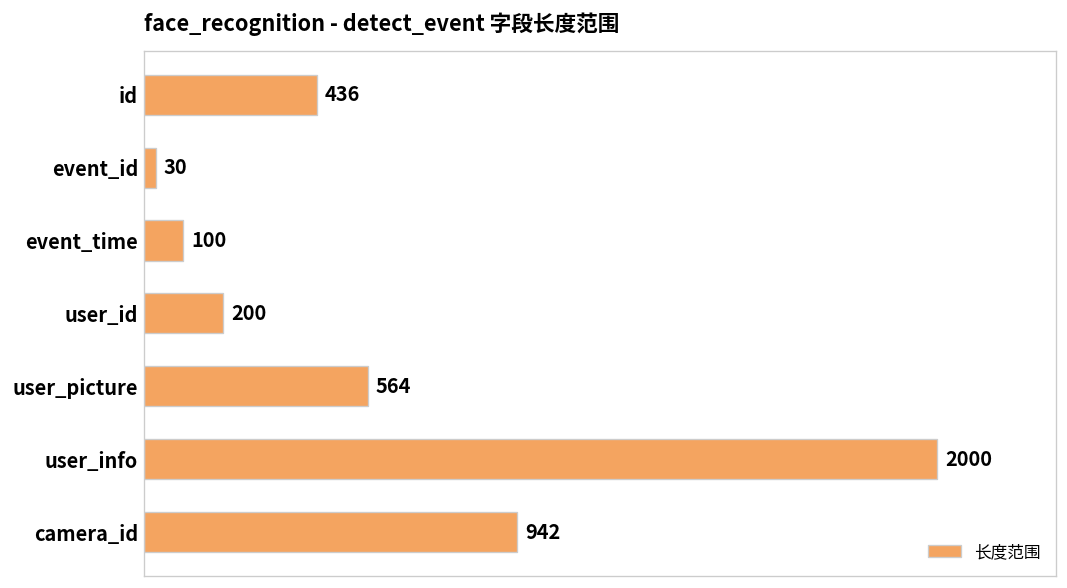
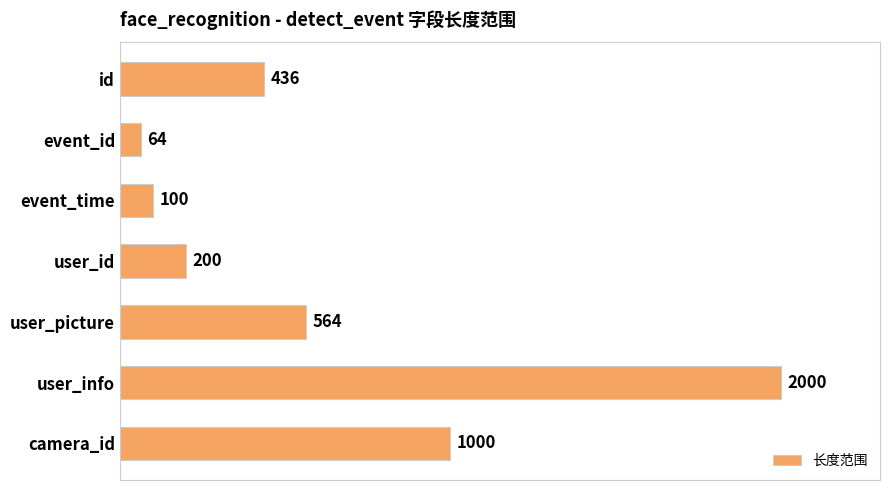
  {
    "id": 436,
-   "event_id": 30,
+   "event_id": 64,
    "event_time": 100,
    "user_id": 200,
    "user_picture": 564,
    "user_info": 2000,
-   "camera_id": 942
+   "camera_id": 1000
  }
